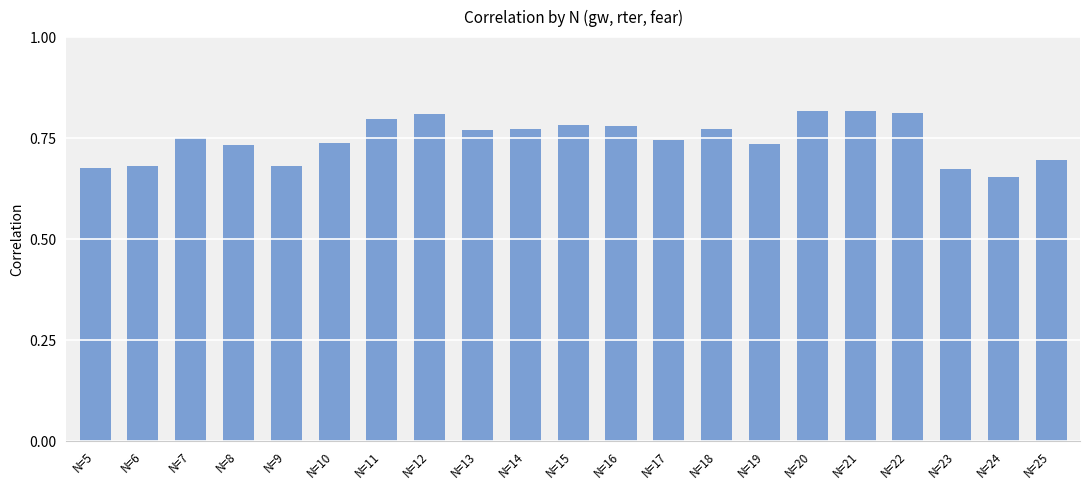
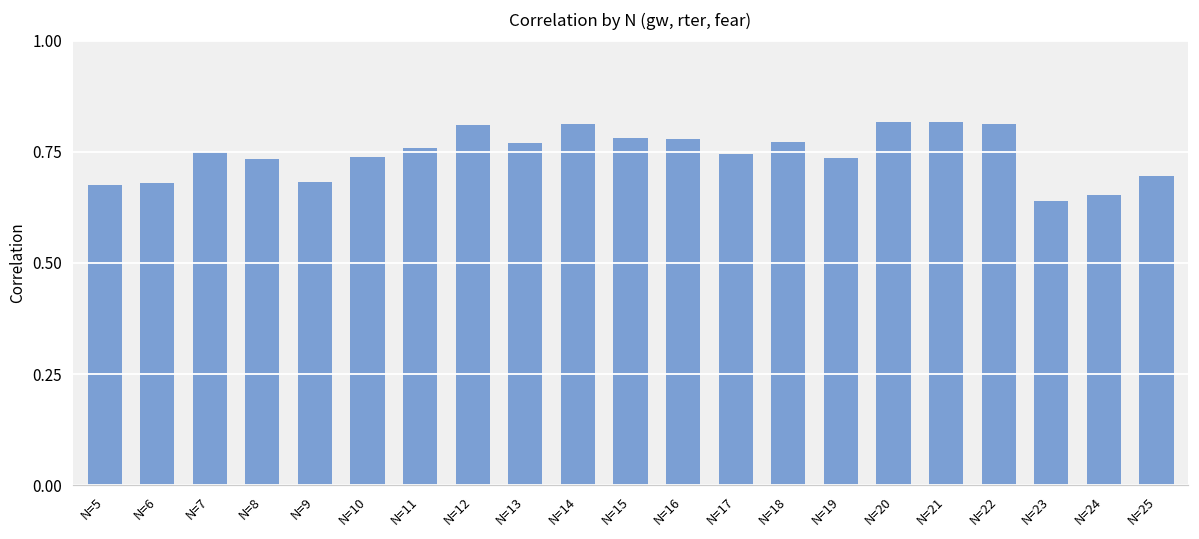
  {
    "N=5": 0.68,
    "N=6": 0.68,
    "N=7": 0.75,
    "N=8": 0.73,
    "N=9": 0.68,
    "N=10": 0.74,
-   "N=11": 0.80,
+   "N=11": 0.76,
    "N=12": 0.81,
    "N=13": 0.77,
-   "N=14": 0.77,
+   "N=14": 0.81,
    "N=15": 0.78,
    "N=16": 0.78,
    "N=17": 0.75,
    "N=18": 0.77,
    "N=19": 0.74,
    "N=20": 0.82,
    "N=21": 0.82,
    "N=22": 0.81,
-   "N=23": 0.67,
+   "N=23": 0.64,
    "N=24": 0.65,
    "N=25": 0.70
  }
